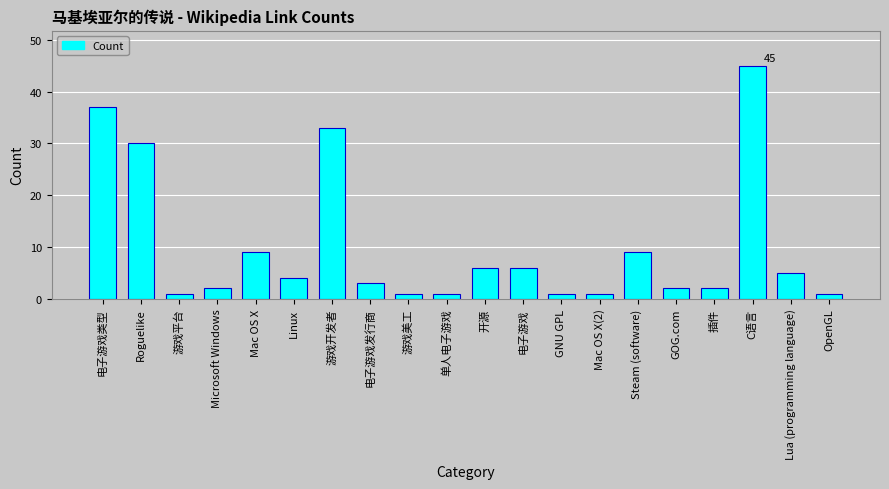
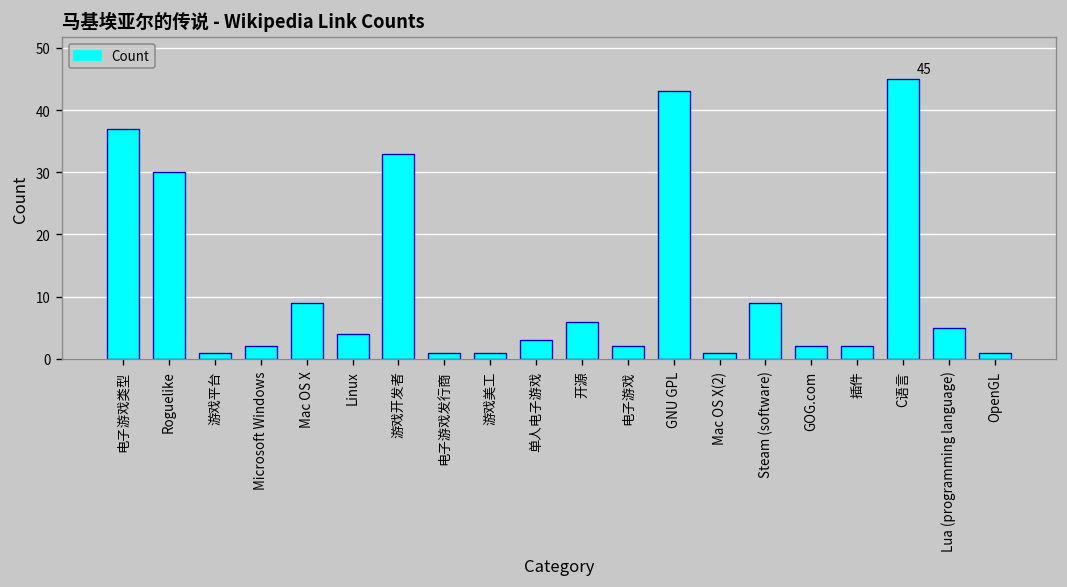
  {
    "电子游戏类型": 37,
    "Roguelike": 30,
    "游戏平台": 1,
    "Microsoft Windows": 2,
    "Mac OS X": 9,
    "Linux": 4,
    "游戏开发者": 33,
-   "电子游戏发行商": 3,
+   "电子游戏发行商": 1,
    "游戏美工": 1,
-   "单人电子游戏": 1,
+   "单人电子游戏": 3,
    "开源": 6,
-   "电子游戏": 6,
-   "GNU GPL": 1,
+   "电子游戏": 2,
+   "GNU GPL": 43,
    "Mac OS X(2)": 1,
    "Steam (software)": 9,
    "GOG.com": 2,
    "插件": 2,
    "Lua (programming language)": 5,
    "OpenGL": 1
  }
